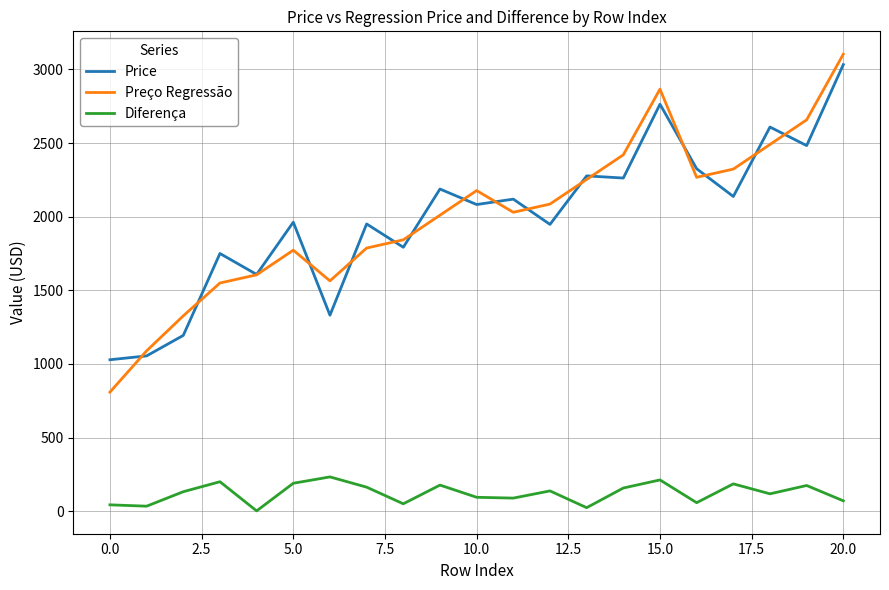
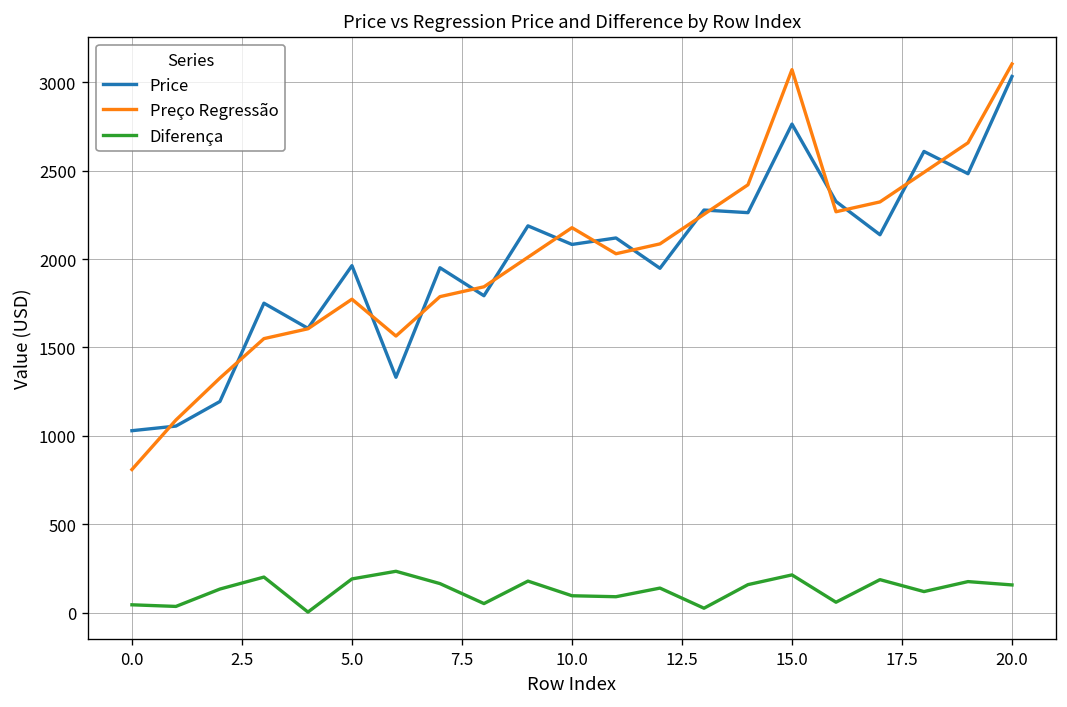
  {
    "Price": {
      "0.0": 1030,
      "5.0": 1960,
      "10.0": 2080,
      "15.0": 2760,
      "20.0": 3030
    },
    "Preço Regressão": {
      "0.0": 810,
      "5.0": 1770,
      "10.0": 2180,
-     "15.0": 2870,
+     "15.0": 3070,
      "20.0": 3100
    },
    "Diferença": {
      "0.0": 40,
      "5.0": 190,
      "10.0": 90,
      "15.0": 210,
-     "20.0": 70
+     "20.0": 160
    }
  }
